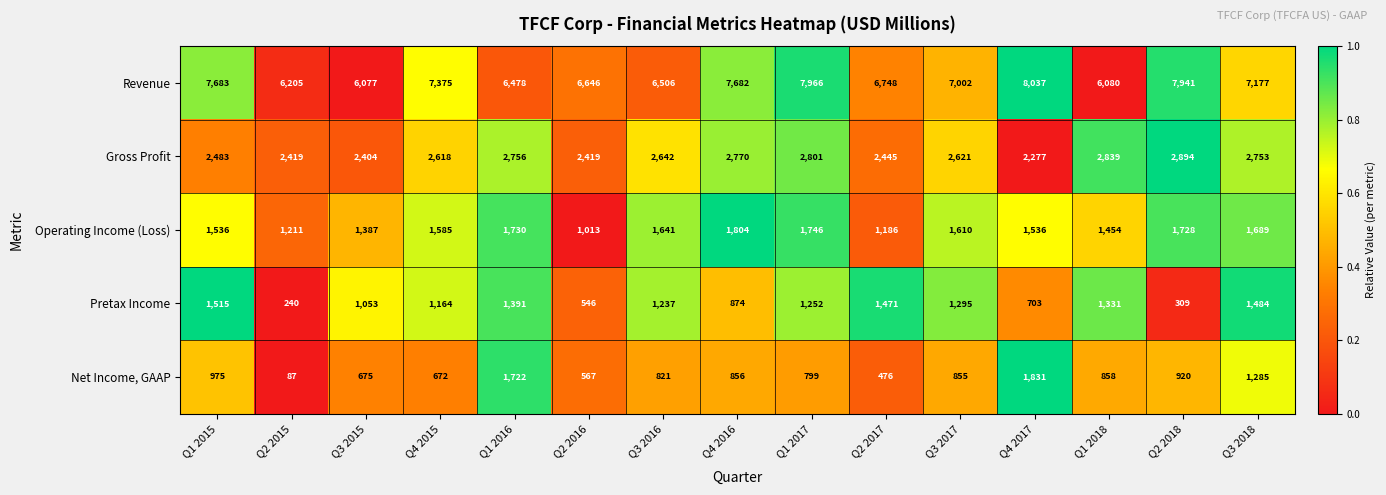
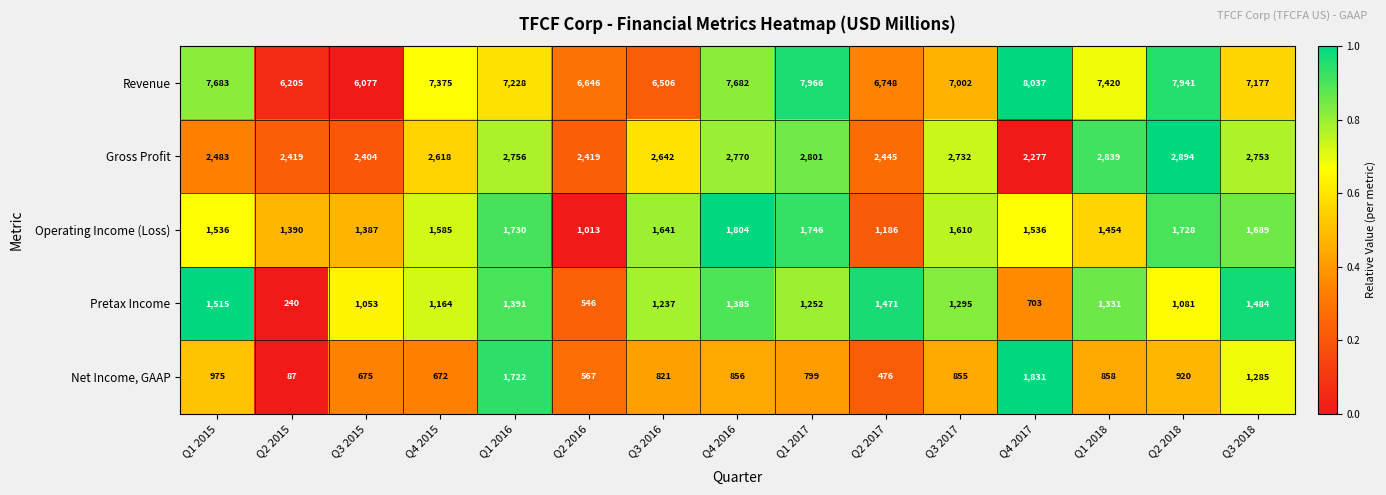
  {
    "Revenue": {
      "Q1 2015": "7,683",
      "Q2 2015": "6,205",
      "Q3 2015": "6,077",
      "Q4 2015": "7,375",
-     "Q1 2016": "6,478",
+     "Q1 2016": "7,228",
      "Q2 2016": "6,646",
      "Q3 2016": "6,506",
      "Q4 2016": "7,682",
      "Q1 2017": "7,966",
      "Q2 2017": "6,748",
      "Q3 2017": "7,002",
      "Q4 2017": "8,037",
-     "Q1 2018": "6,080",
+     "Q1 2018": "7,420",
      "Q2 2018": "7,941",
      "Q3 2018": "7,177"
    },
    "Gross Profit": {
      "Q1 2015": "2,483",
      "Q2 2015": "2,419",
      "Q3 2015": "2,404",
      "Q4 2015": "2,618",
      "Q1 2016": "2,756",
      "Q2 2016": "2,419",
      "Q3 2016": "2,642",
      "Q4 2016": "2,770",
      "Q1 2017": "2,801",
      "Q2 2017": "2,445",
-     "Q3 2017": "2,621",
+     "Q3 2017": "2,732",
      "Q4 2017": "2,277",
      "Q1 2018": "2,839",
      "Q2 2018": "2,894",
      "Q3 2018": "2,753"
    },
    "Operating Income (Loss)": {
      "Q1 2015": "1,536",
-     "Q2 2015": "1,211",
+     "Q2 2015": "1,390",
      "Q3 2015": "1,387",
      "Q4 2015": "1,585",
      "Q1 2016": "1,730",
      "Q2 2016": "1,013",
      "Q3 2016": "1,641",
      "Q4 2016": "1,804",
      "Q1 2017": "1,746",
      "Q2 2017": "1,186",
      "Q3 2017": "1,610",
      "Q4 2017": "1,536",
      "Q1 2018": "1,454",
      "Q2 2018": "1,728",
      "Q3 2018": "1,689"
    },
    "Pretax Income": {
      "Q1 2015": "1,515",
      "Q2 2015": "240",
      "Q3 2015": "1,053",
      "Q4 2015": "1,164",
      "Q1 2016": "1,391",
      "Q2 2016": "546",
      "Q3 2016": "1,237",
-     "Q4 2016": "874",
+     "Q4 2016": "1,385",
      "Q1 2017": "1,252",
      "Q2 2017": "1,471",
      "Q3 2017": "1,295",
      "Q4 2017": "703",
      "Q1 2018": "1,331",
-     "Q2 2018": "309",
+     "Q2 2018": "1,081",
      "Q3 2018": "1,484"
    },
    "Net Income, GAAP": {
      "Q1 2015": "975",
      "Q2 2015": "87",
      "Q3 2015": "675",
      "Q4 2015": "672",
      "Q1 2016": "1,722",
      "Q2 2016": "567",
      "Q3 2016": "821",
      "Q4 2016": "856",
      "Q1 2017": "799",
      "Q2 2017": "476",
      "Q3 2017": "855",
      "Q4 2017": "1,831",
      "Q1 2018": "858",
      "Q2 2018": "920",
      "Q3 2018": "1,285"
    }
  }
